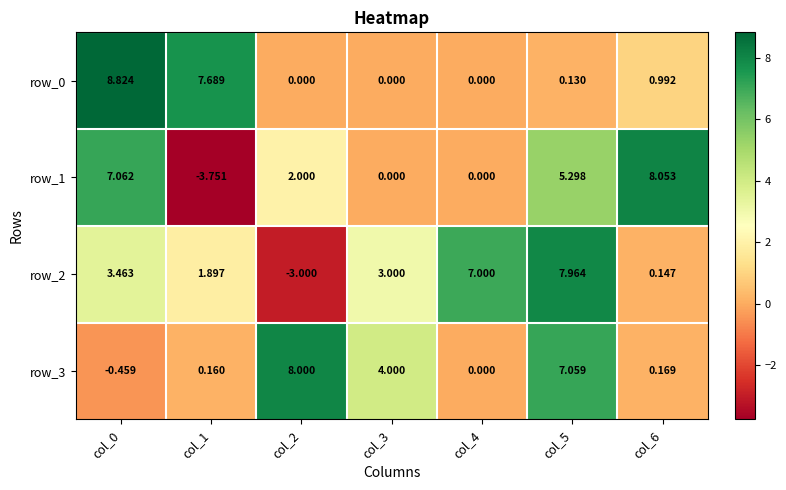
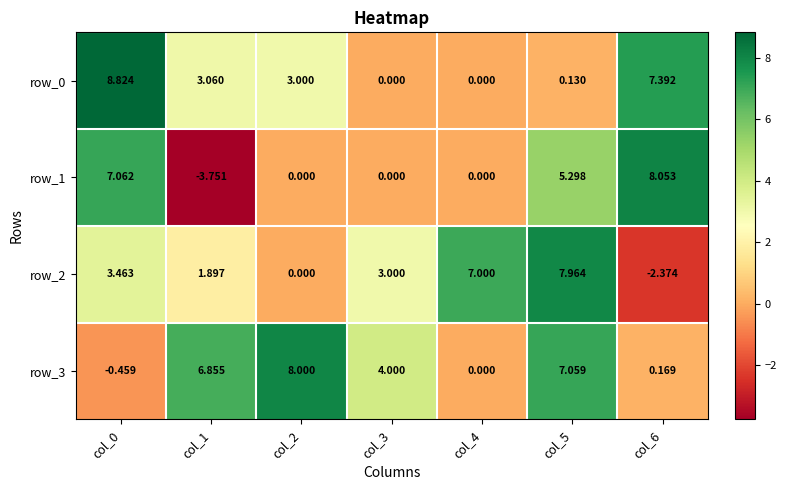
  {
    "row_0": {
      "col_0": 8.824,
-     "col_1": 7.689,
-     "col_2": 0.000,
+     "col_1": 3.060,
+     "col_2": 3.000,
      "col_3": 0.000,
      "col_4": 0.000,
      "col_5": 0.130,
-     "col_6": 0.992
+     "col_6": 7.392
    },
    "row_1": {
      "col_0": 7.062,
      "col_1": -3.751,
-     "col_2": 2.000,
+     "col_2": 0.000,
      "col_3": 0.000,
      "col_4": 0.000,
      "col_5": 5.298,
      "col_6": 8.053
    },
    "row_2": {
      "col_0": 3.463,
      "col_1": 1.897,
-     "col_2": -3.000,
+     "col_2": 0.000,
      "col_3": 3.000,
      "col_4": 7.000,
      "col_5": 7.964,
-     "col_6": 0.147
+     "col_6": -2.374
    },
    "row_3": {
      "col_0": -0.459,
-     "col_1": 0.160,
+     "col_1": 6.855,
      "col_2": 8.000,
      "col_3": 4.000,
      "col_4": 0.000,
      "col_5": 7.059,
      "col_6": 0.169
    }
  }
